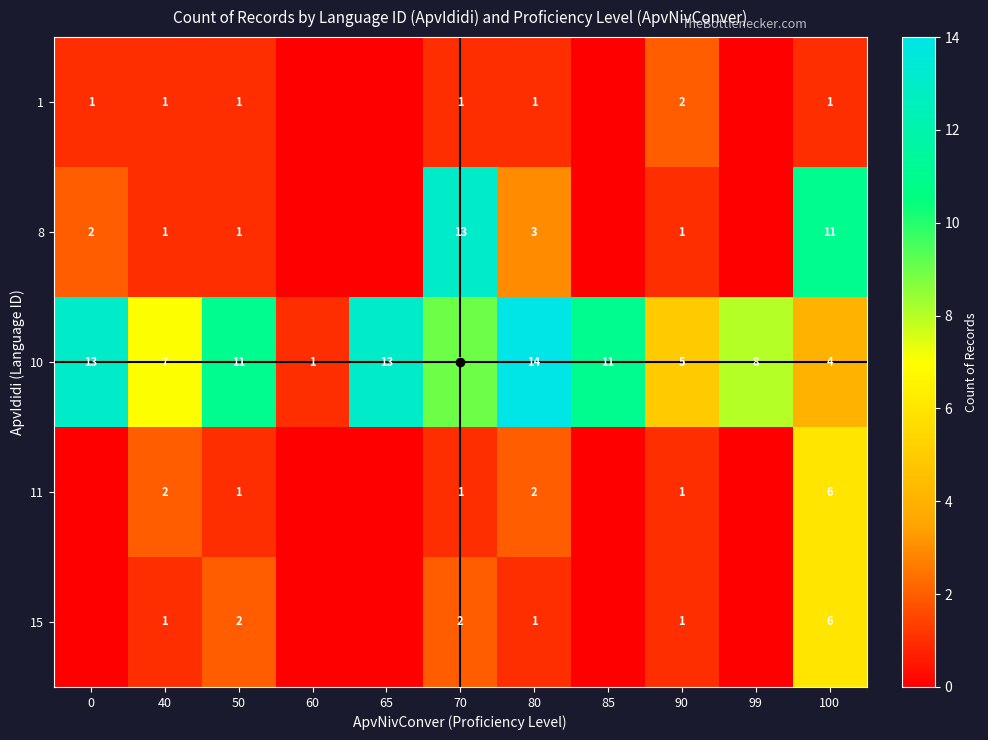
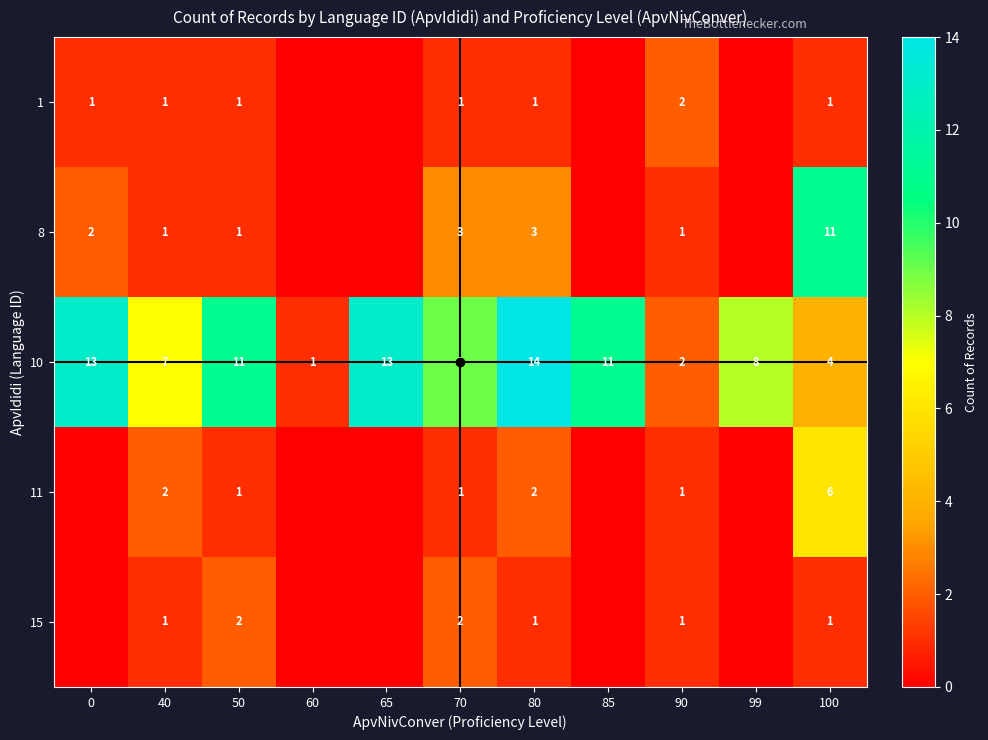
  {
    "1": {
      "0": 1,
      "40": 1,
      "50": 1,
      "70": 1,
      "80": 1,
      "90": 2,
      "100": 1
    },
    "8": {
      "0": 2,
      "40": 1,
      "50": 1,
-     "70": 13,
+     "70": 3,
      "80": 3,
      "90": 1,
      "100": 11
    },
    "10": {
      "0": 13,
      "40": 7,
      "50": 11,
      "60": 1,
      "65": 13,
      "80": 14,
      "85": 11,
-     "90": 5,
+     "90": 2,
      "99": 8,
      "100": 4
    },
    "11": {
      "40": 2,
      "50": 1,
      "70": 1,
      "80": 2,
      "90": 1,
      "100": 6
    },
    "15": {
      "40": 1,
      "50": 2,
      "70": 2,
      "80": 1,
      "90": 1,
-     "100": 6
+     "100": 1
    }
  }
